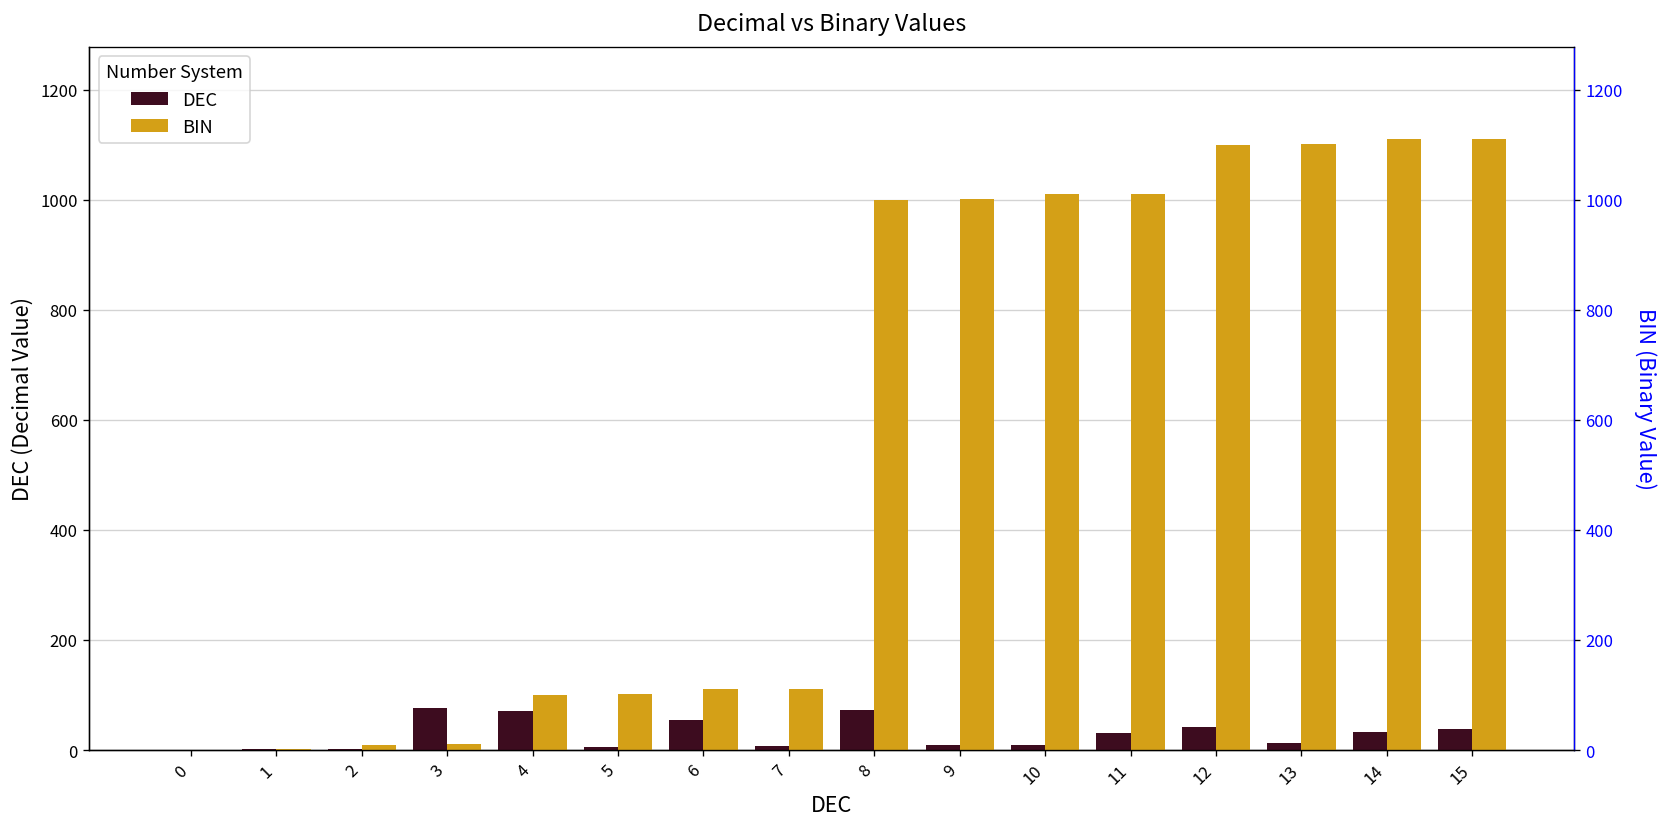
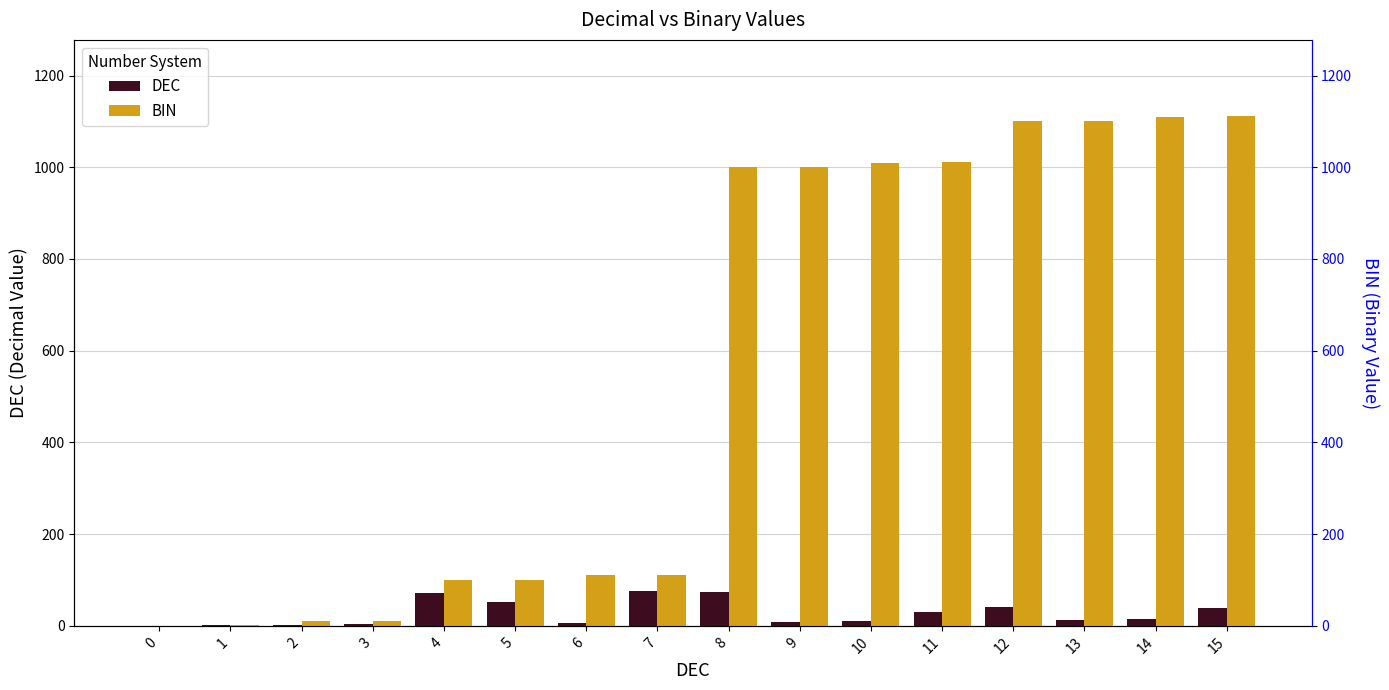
  {
    "DEC": {
      "0": 0,
-     "3": 80,
+     "3": 0,
      "4": 70,
-     "5": 10,
-     "6": 60,
-     "7": 10,
+     "5": 50,
+     "6": 10,
+     "7": 80,
      "8": 70,
      "9": 10,
      "10": 10,
      "11": 30,
      "12": 40,
      "13": 10,
-     "14": 30,
+     "14": 10,
      "15": 40
    },
    "BIN": {
      "0": 0,
      "2": 10,
      "3": 10,
      "4": 100,
      "5": 100,
      "6": 110,
      "7": 110,
      "8": 1000,
      "9": 1000,
      "10": 1010,
      "11": 1010,
      "12": 1100,
      "13": 1100,
      "14": 1110,
      "15": 1110
    }
  }
